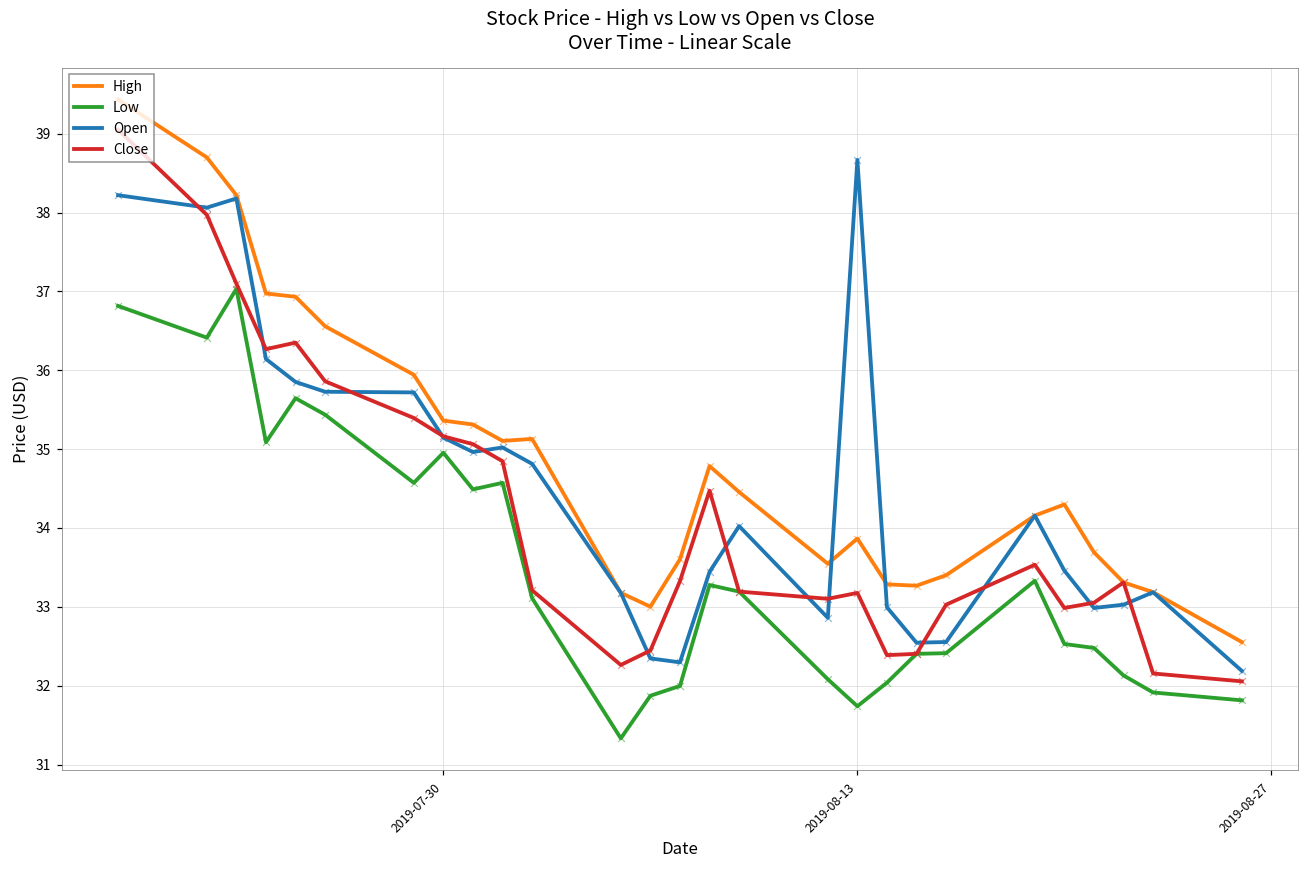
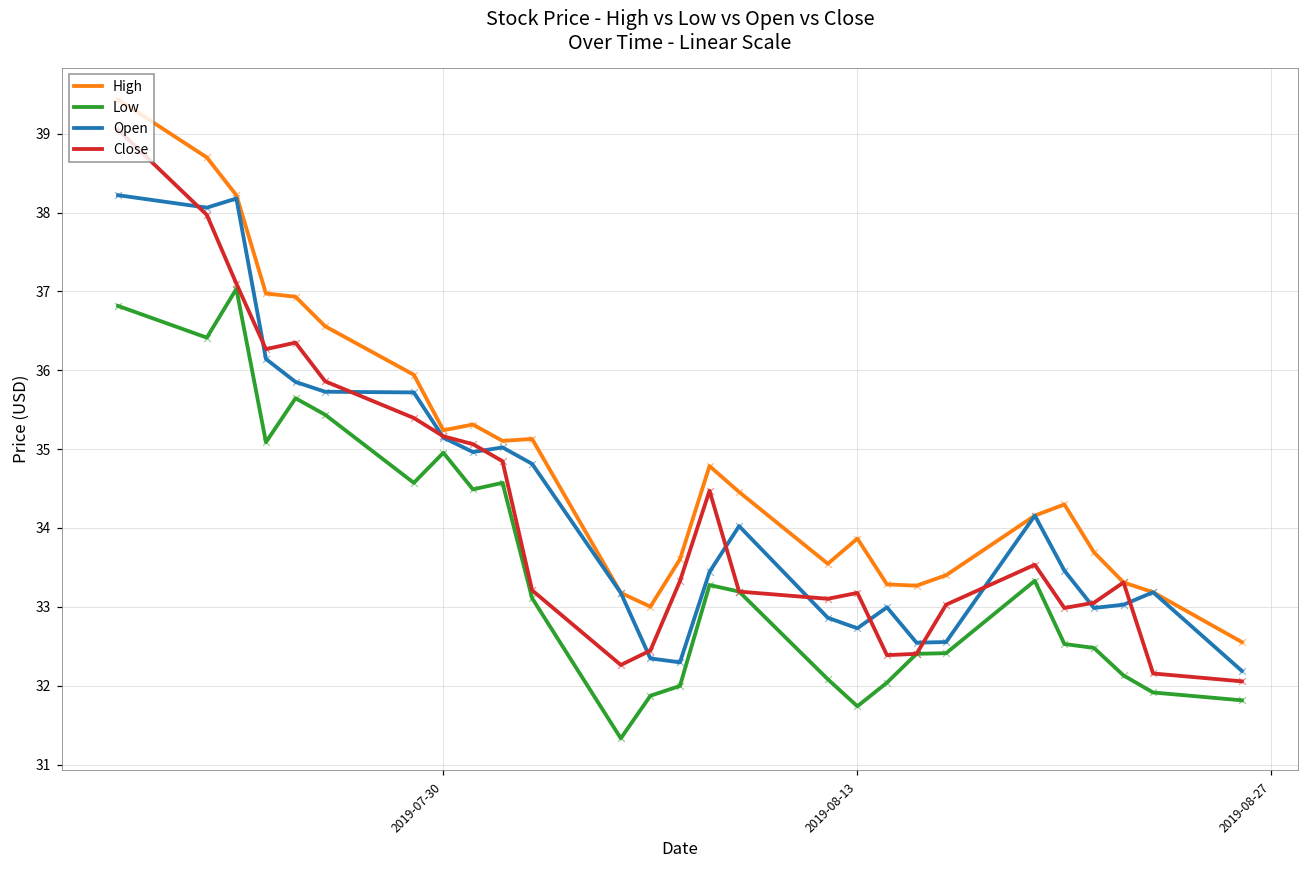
  {
    "High": {
-     "2019-07-30": 35.4,
+     "2019-07-30": 35.2,
      "2019-08-13": 33.9
    },
    "Low": {
      "2019-07-30": 35.0,
      "2019-08-13": 31.7
    },
    "Open": {
-     "2019-08-13": 38.7
+     "2019-08-13": 32.7
    },
    "Close": {
      "2019-08-13": 33.2
    }
  }
